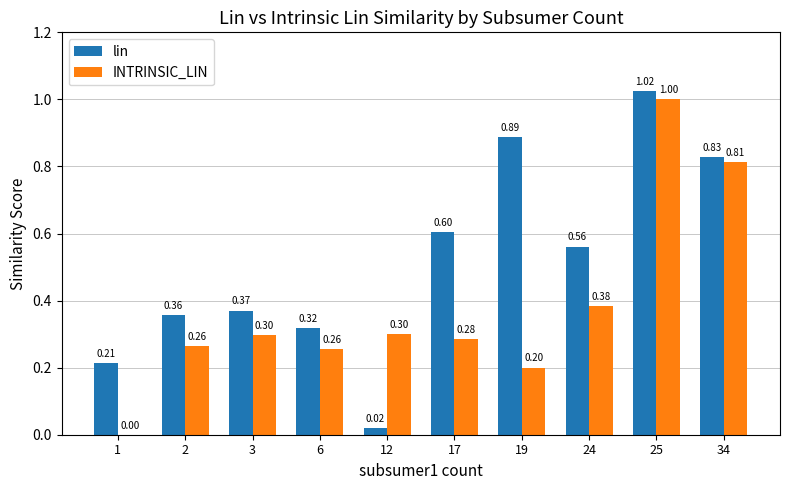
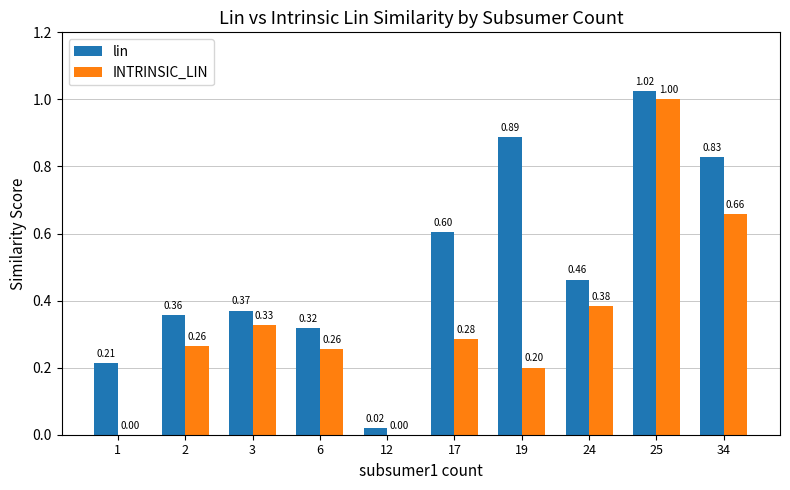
  {
    "lin": {
      "1": 0.21,
      "2": 0.36,
      "3": 0.37,
      "6": 0.32,
      "12": 0.02,
      "17": 0.60,
      "19": 0.89,
-     "24": 0.56,
+     "24": 0.46,
      "25": 1.02,
      "34": 0.83
    },
    "INTRINSIC_LIN": {
      "1": 0.00,
      "2": 0.26,
-     "3": 0.30,
+     "3": 0.33,
      "6": 0.26,
-     "12": 0.30,
+     "12": 0.00,
      "17": 0.28,
      "19": 0.20,
      "24": 0.38,
      "25": 1.00,
-     "34": 0.81
+     "34": 0.66
    }
  }
